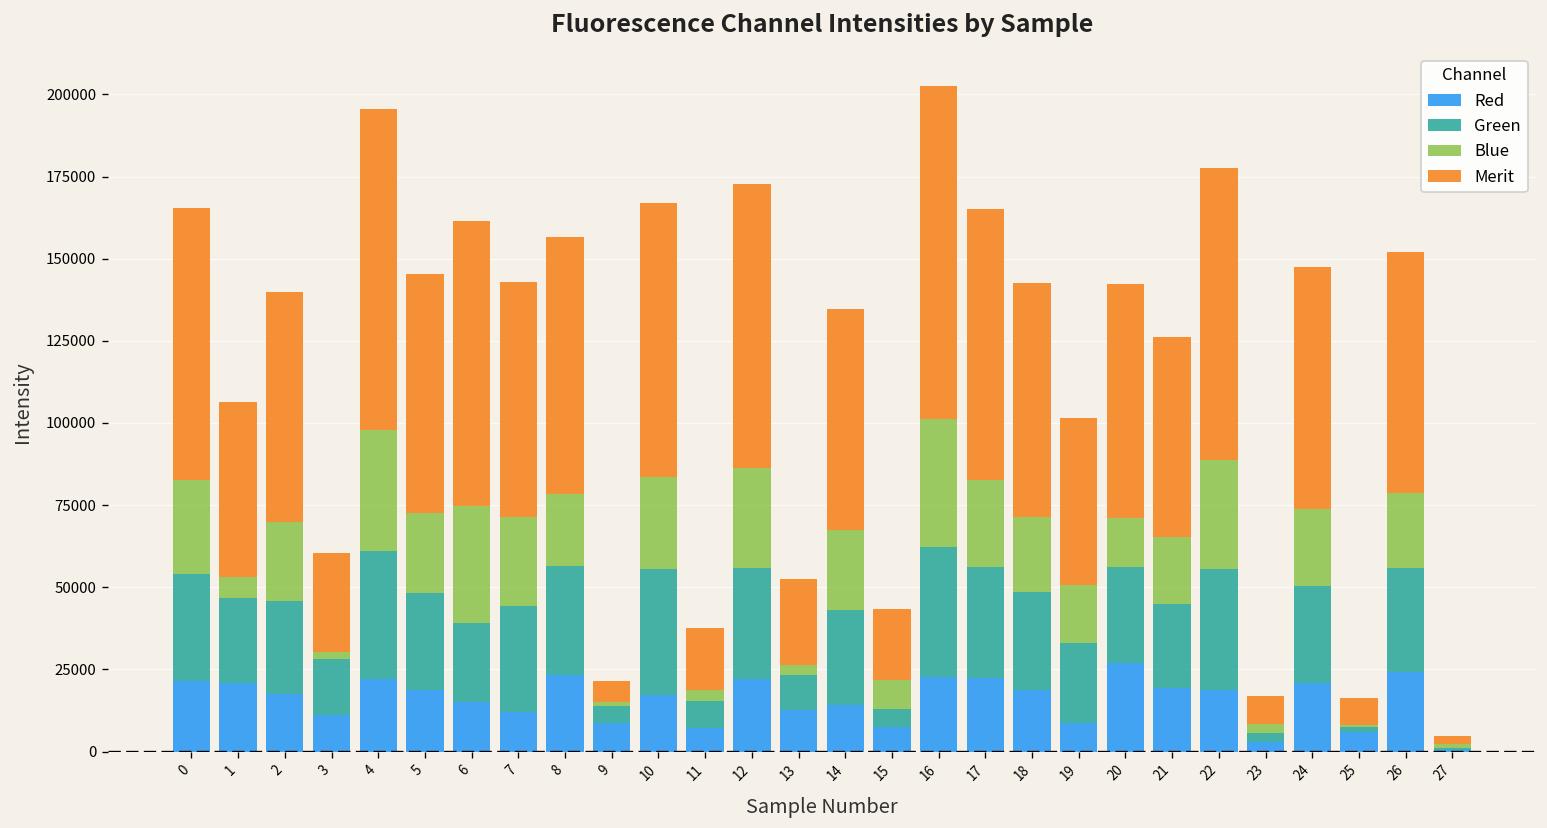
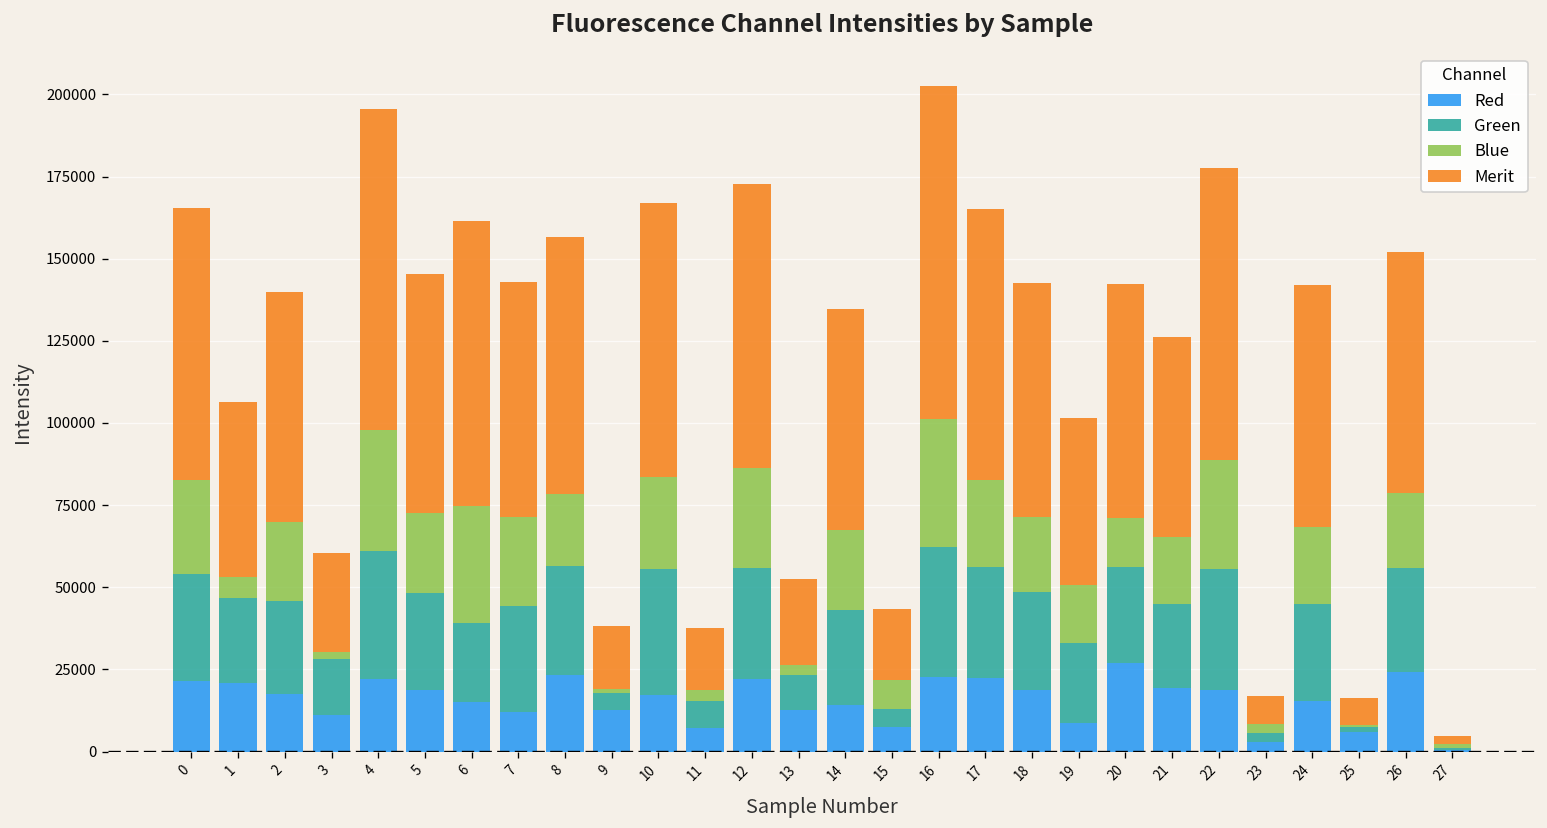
  {
    "Red": {
      "0": 21000,
      "1": 21000,
      "2": 17000,
      "3": 11000,
      "4": 22000,
      "5": 19000,
      "6": 15000,
      "7": 12000,
      "8": 23000,
-     "9": 9000,
+     "9": 13000,
      "10": 17000,
      "11": 7000,
      "12": 22000,
      "13": 13000,
      "14": 14000,
      "15": 7000,
      "16": 23000,
      "17": 23000,
      "18": 19000,
      "19": 9000,
      "20": 27000,
      "21": 19000,
      "22": 19000,
      "23": 3000,
-     "24": 21000,
+     "24": 15000,
      "25": 6000,
      "26": 24000
    },
    "Green": {
      "0": 33000,
      "1": 26000,
      "2": 28000,
      "3": 17000,
      "4": 39000,
      "5": 30000,
      "6": 24000,
      "7": 32000,
      "8": 33000,
      "9": 5000,
      "10": 38000,
      "11": 8000,
      "12": 34000,
      "13": 11000,
      "14": 29000,
      "15": 6000,
      "16": 40000,
      "17": 34000,
      "18": 30000,
      "19": 24000,
      "20": 29000,
      "21": 25000,
      "22": 37000,
      "23": 3000,
      "24": 30000,
      "25": 1000,
      "26": 32000
    },
    "Blue": {
      "0": 29000,
      "1": 6000,
      "2": 24000,
      "3": 2000,
      "4": 37000,
      "5": 24000,
      "6": 36000,
      "7": 27000,
      "8": 22000,
      "9": 1000,
      "10": 28000,
      "11": 3000,
      "12": 31000,
      "13": 3000,
      "14": 24000,
      "15": 9000,
      "16": 39000,
      "17": 26000,
      "18": 23000,
      "19": 18000,
      "20": 15000,
      "21": 20000,
      "22": 33000,
      "23": 3000,
      "24": 23000,
      "26": 23000,
      "27": 1000
    },
    "Merit": {
      "0": 83000,
      "1": 53000,
      "2": 70000,
      "3": 30000,
      "4": 98000,
      "5": 73000,
      "6": 87000,
      "7": 72000,
      "8": 78000,
-     "9": 6000,
+     "9": 19000,
      "10": 83000,
      "11": 19000,
      "12": 86000,
      "13": 26000,
      "14": 67000,
      "15": 22000,
      "16": 101000,
      "17": 83000,
      "18": 71000,
      "19": 51000,
      "20": 71000,
      "21": 61000,
      "22": 89000,
      "23": 8000,
      "24": 74000,
      "25": 8000,
      "26": 74000,
      "27": 2000
    }
  }
